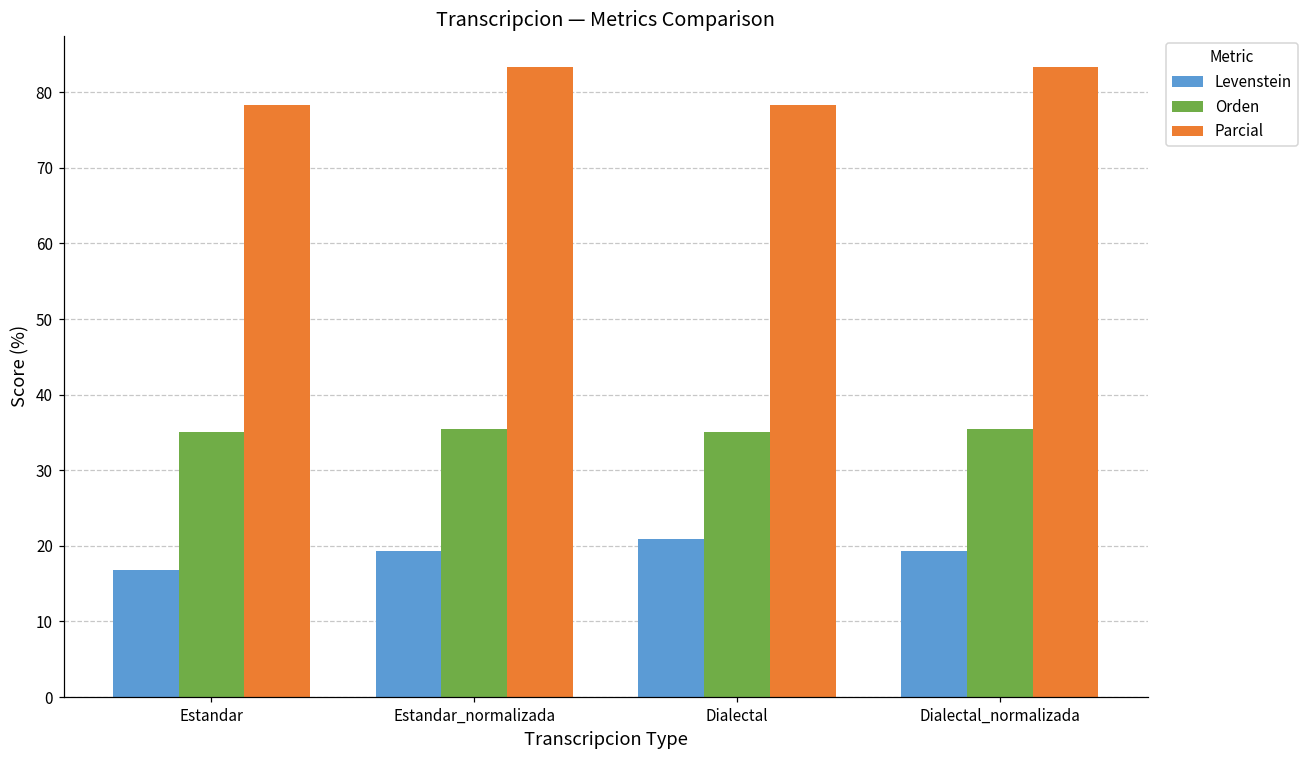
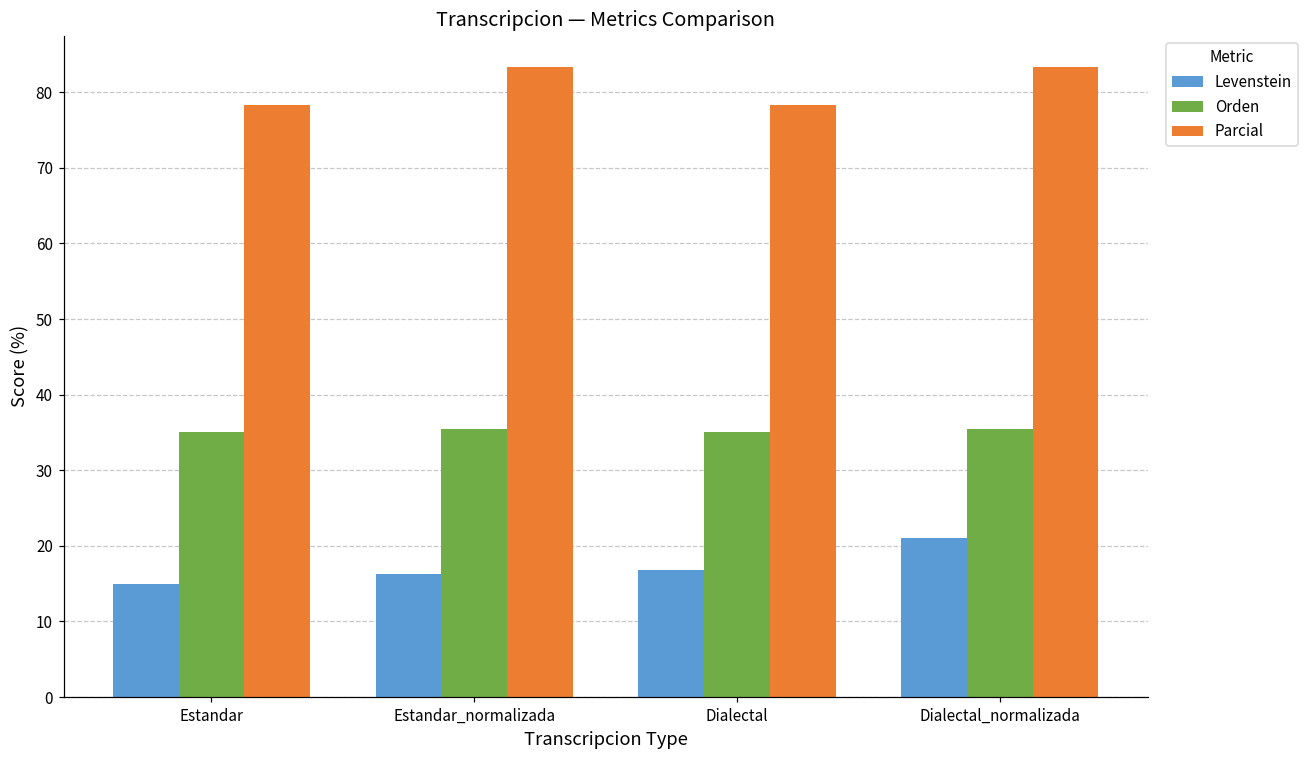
  {
    "Levenstein": {
-     "Estandar": 17,
-     "Estandar_normalizada": 19,
-     "Dialectal": 21,
-     "Dialectal_normalizada": 19
+     "Estandar": 15,
+     "Estandar_normalizada": 16,
+     "Dialectal": 17,
+     "Dialectal_normalizada": 21
    },
    "Orden": {
      "Estandar": 35,
      "Estandar_normalizada": 35,
      "Dialectal": 35,
      "Dialectal_normalizada": 35
    },
    "Parcial": {
      "Estandar": 78,
      "Estandar_normalizada": 83,
      "Dialectal": 78,
      "Dialectal_normalizada": 83
    }
  }
